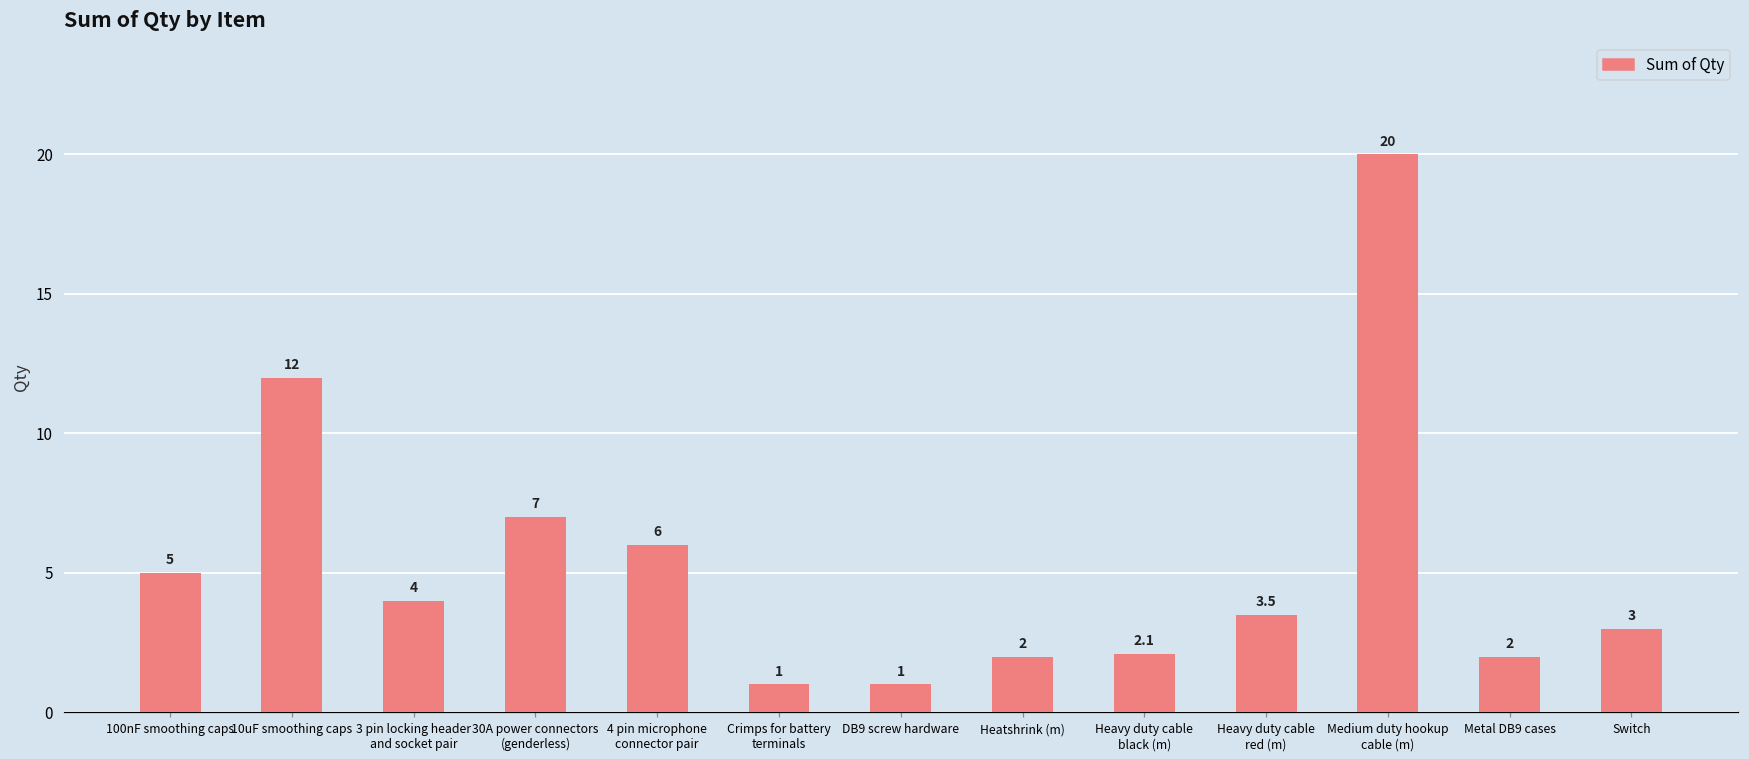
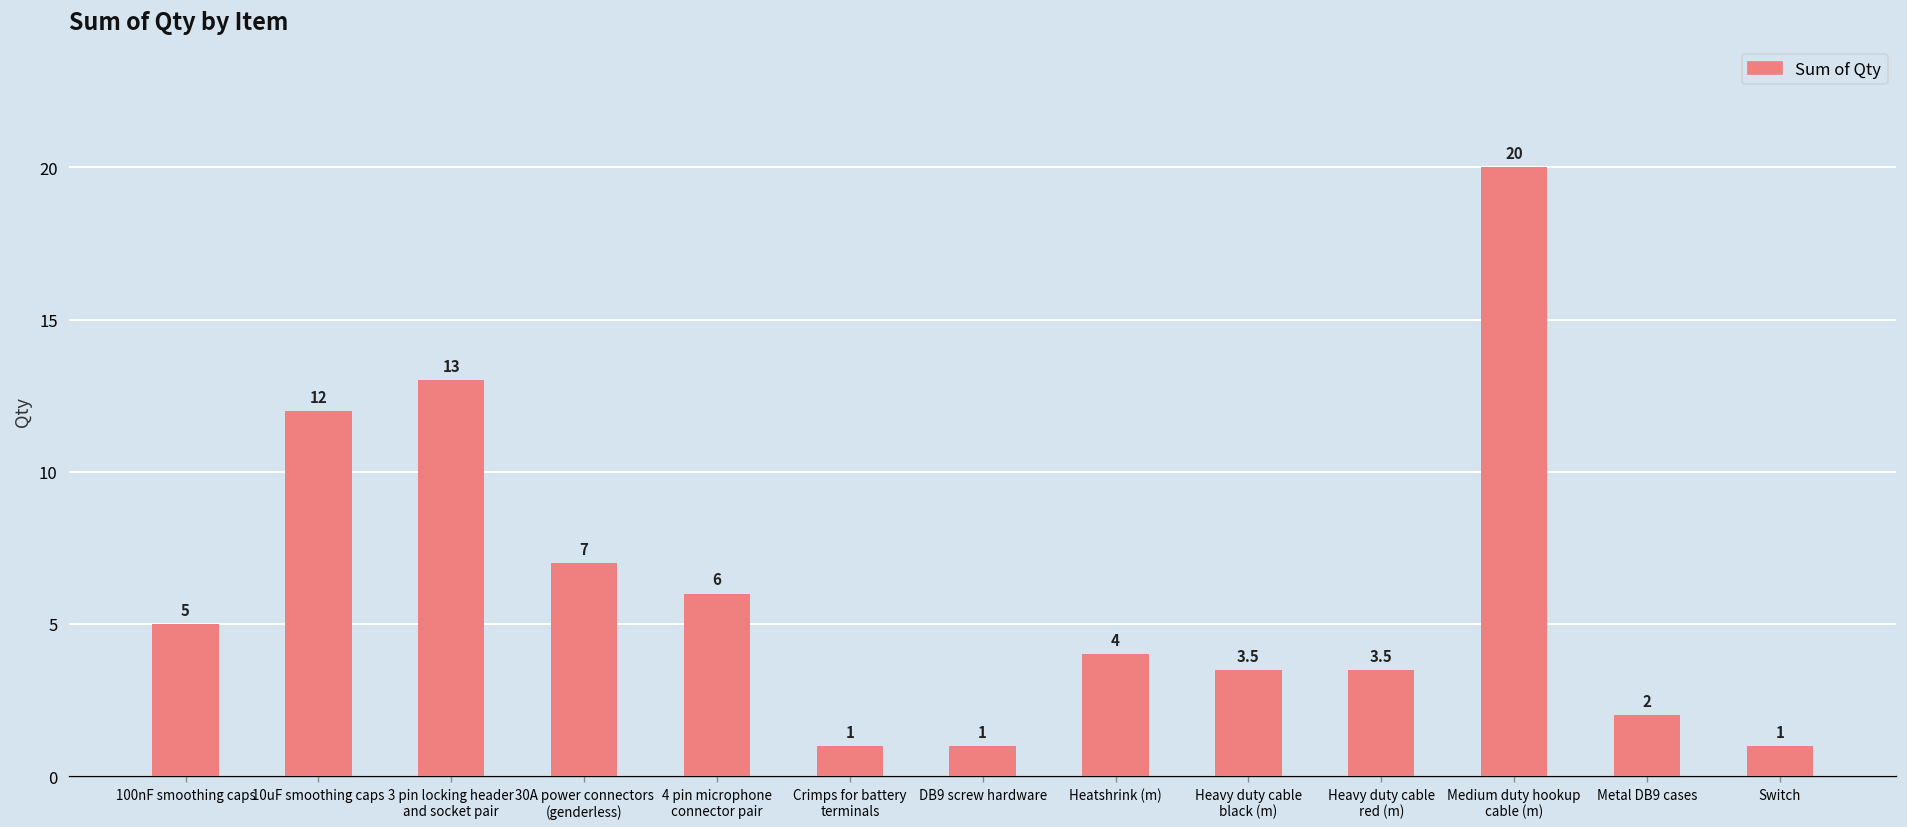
  {
    "100nF smoothing caps": 5,
    "10uF smoothing caps": 12,
-   "3 pin locking header and socket pair": 4,
+   "3 pin locking header and socket pair": 13,
    "30A power connectors (genderless)": 7,
    "4 pin microphone connector pair": 6,
    "Crimps for battery terminals": 1,
    "DB9 screw hardware": 1,
-   "Heatshrink (m)": 2,
-   "Heavy duty cable black (m)": 2.1,
+   "Heatshrink (m)": 4,
+   "Heavy duty cable black (m)": 3.5,
    "Heavy duty cable red (m)": 3.5,
    "Medium duty hookup cable (m)": 20,
    "Metal DB9 cases": 2,
-   "Switch": 3
+   "Switch": 1
  }
